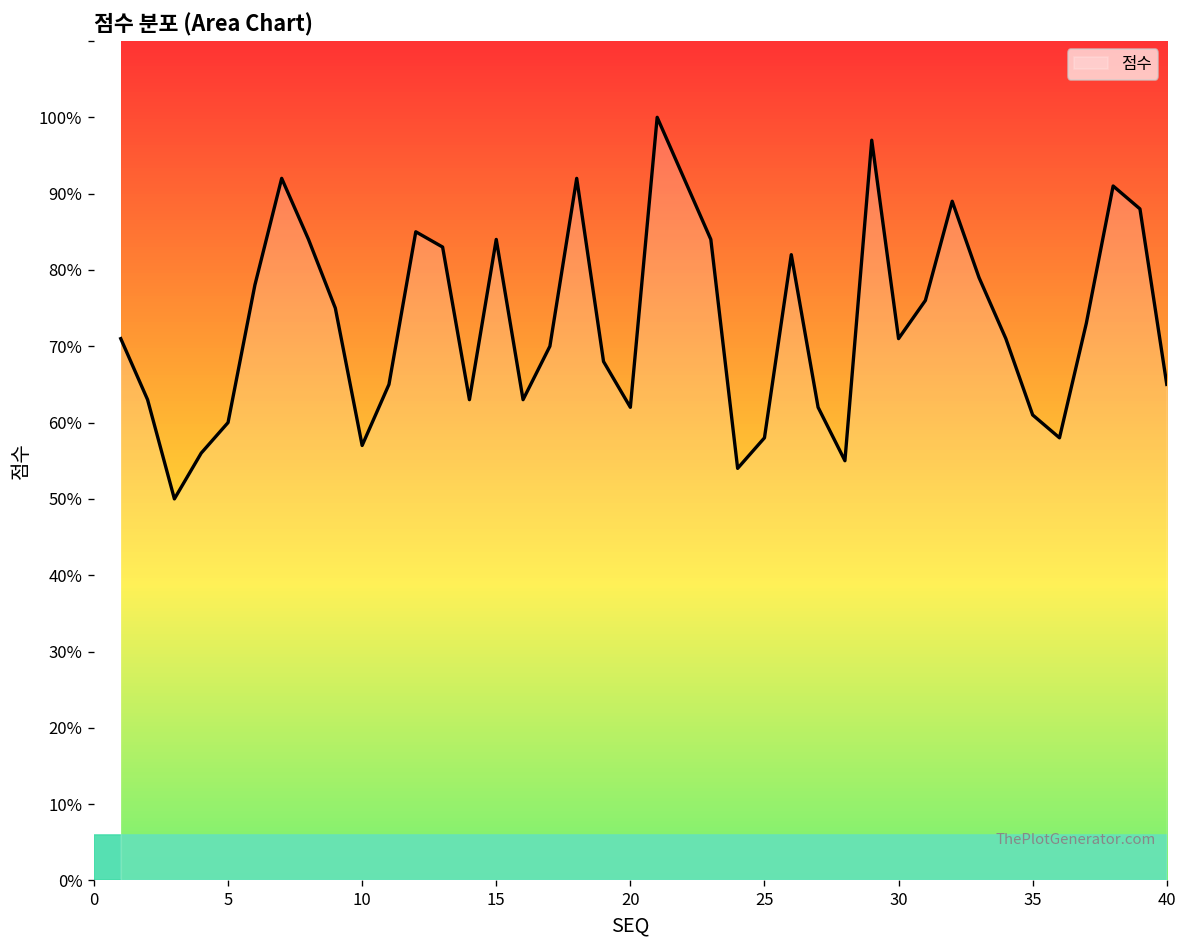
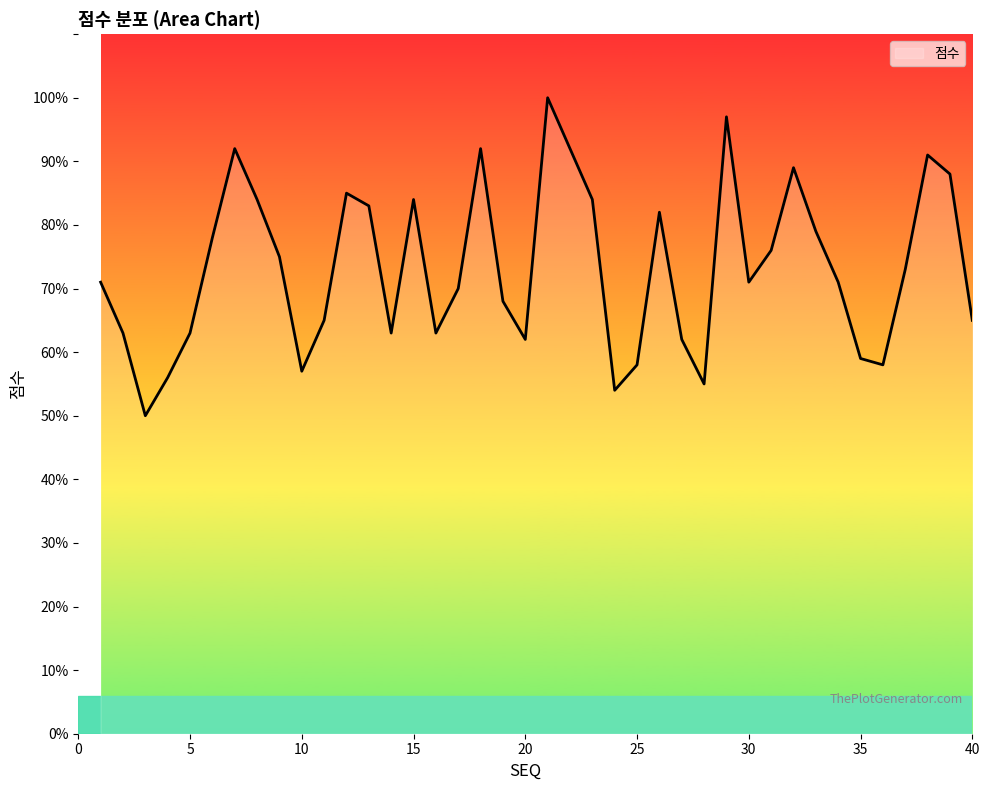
  {
-   "5": "60%",
+   "5": "63%",
    "10": "57%",
    "15": "84%",
    "20": "62%",
    "25": "58%",
    "30": "71%",
-   "35": "61%",
+   "35": "59%",
    "40": "65%"
  }
